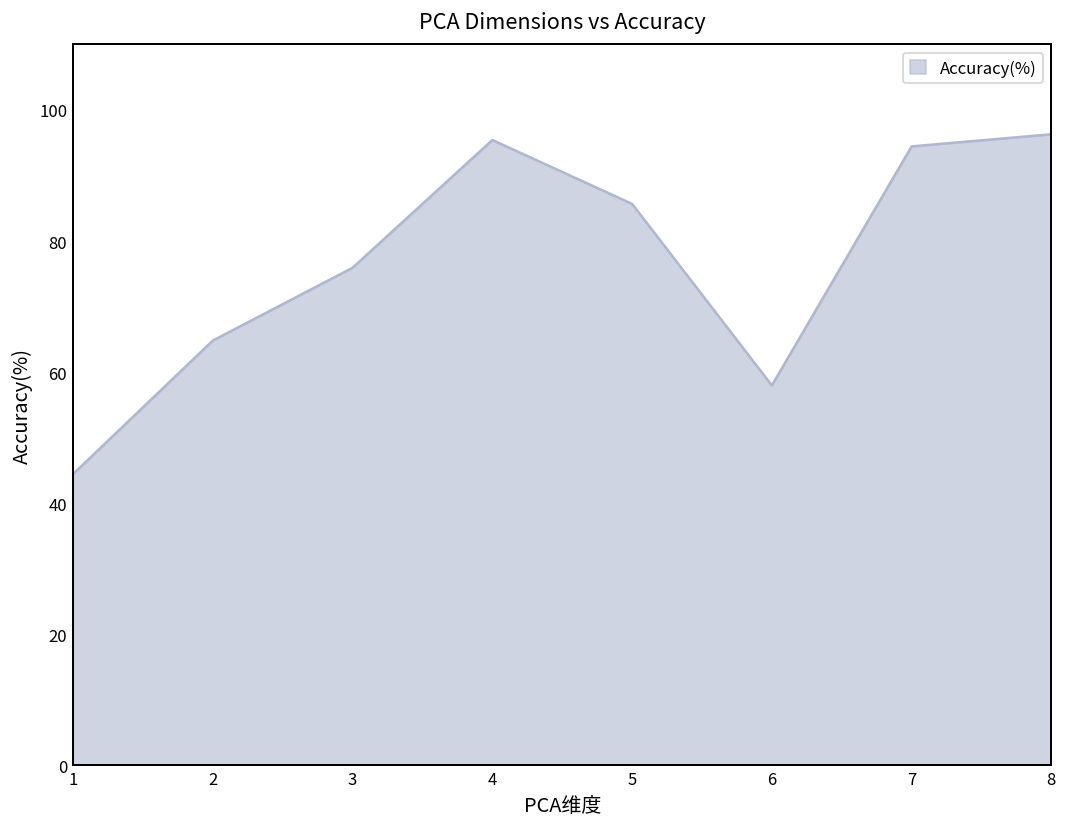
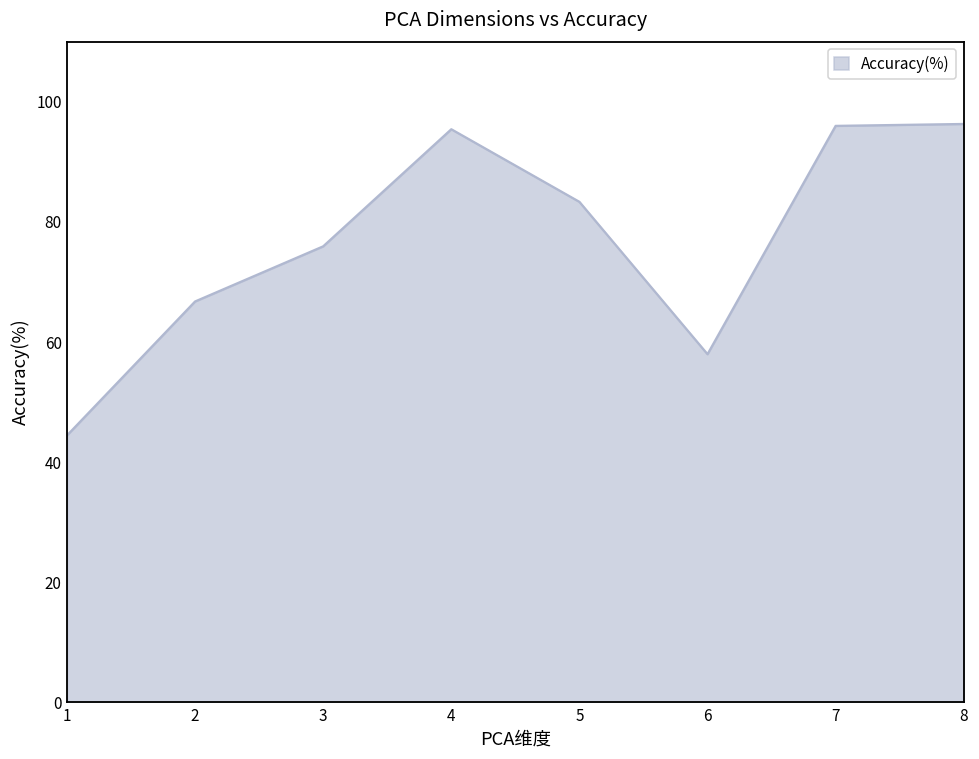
  {
    "1": 44,
-   "2": 65,
+   "2": 67,
    "3": 76,
    "4": 95,
-   "5": 86,
+   "5": 83,
    "6": 58,
-   "7": 94,
+   "7": 96,
    "8": 96
  }
